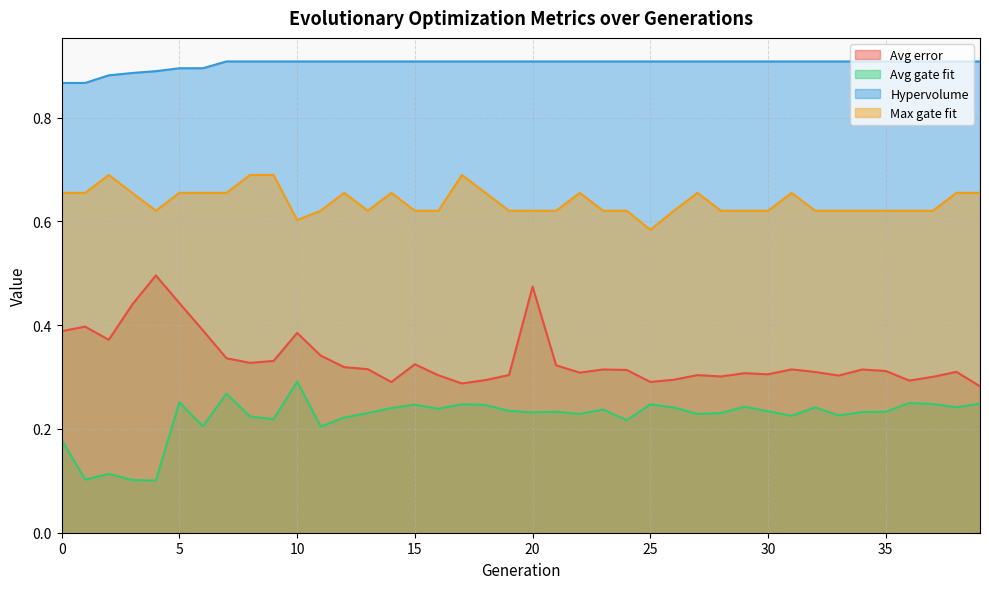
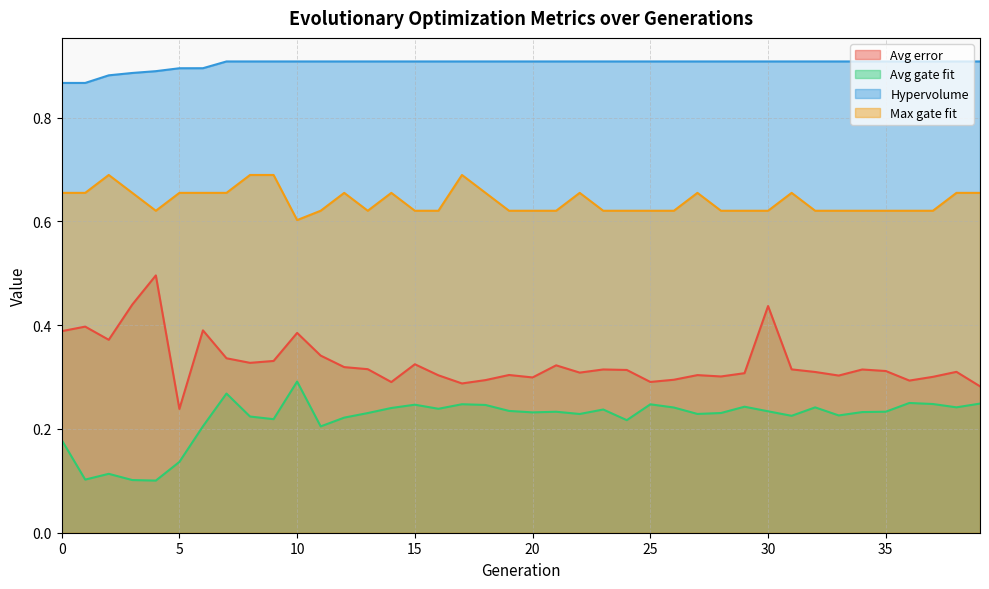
  {
    "Avg error": {
      "0": 0.39,
-     "5": 0.44,
+     "5": 0.24,
      "10": 0.39,
      "15": 0.32,
-     "20": 0.47,
+     "20": 0.30,
      "25": 0.29,
-     "30": 0.31,
+     "30": 0.44,
      "35": 0.31
    },
    "Avg gate fit": {
      "0": 0.18,
-     "5": 0.25,
+     "5": 0.14,
      "10": 0.29,
      "15": 0.25,
      "20": 0.23,
      "25": 0.25,
      "30": 0.23,
      "35": 0.23
    },
    "Hypervolume": {
      "0": 0.87,
      "5": 0.90,
      "10": 0.91,
      "15": 0.91,
      "20": 0.91,
      "25": 0.91,
      "30": 0.91
    },
    "Max gate fit": {
      "0": 0.66,
      "5": 0.66,
      "10": 0.60,
      "15": 0.62,
      "20": 0.62,
-     "25": 0.58,
+     "25": 0.62,
      "30": 0.62,
      "35": 0.62
    }
  }
